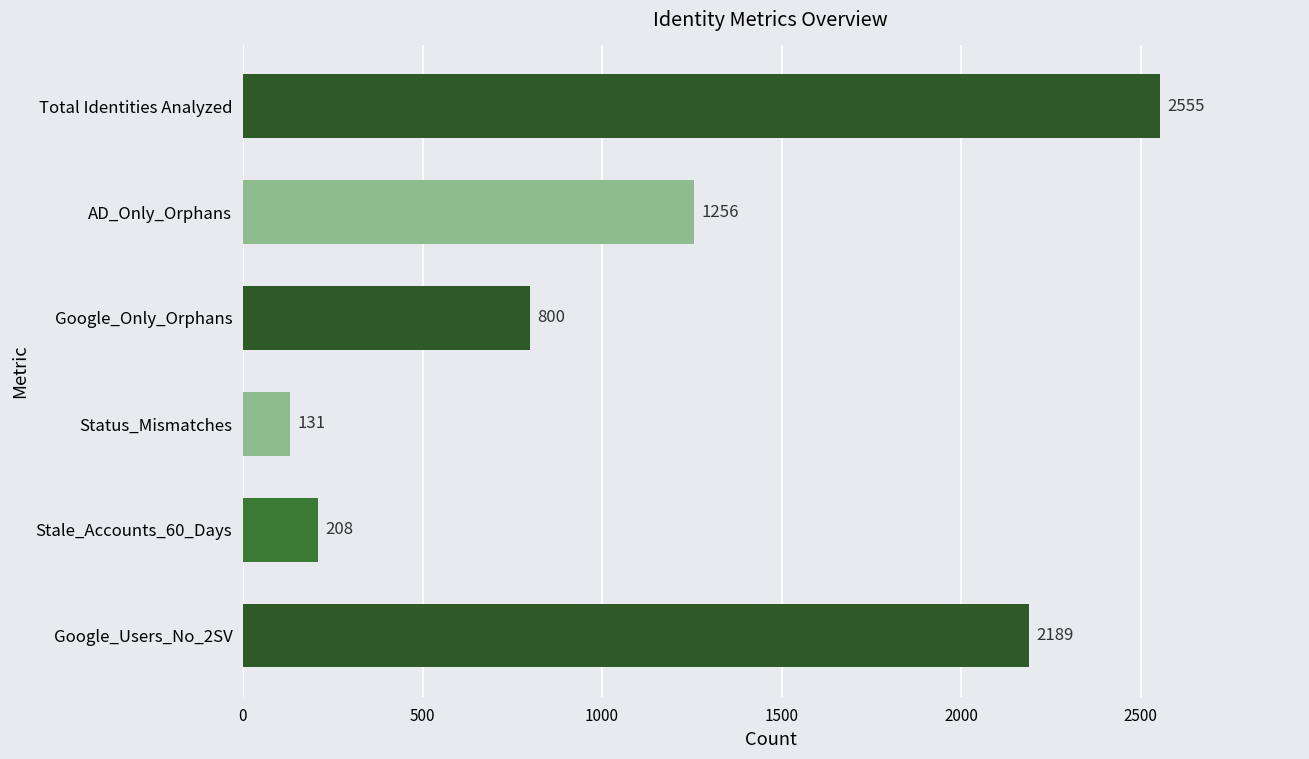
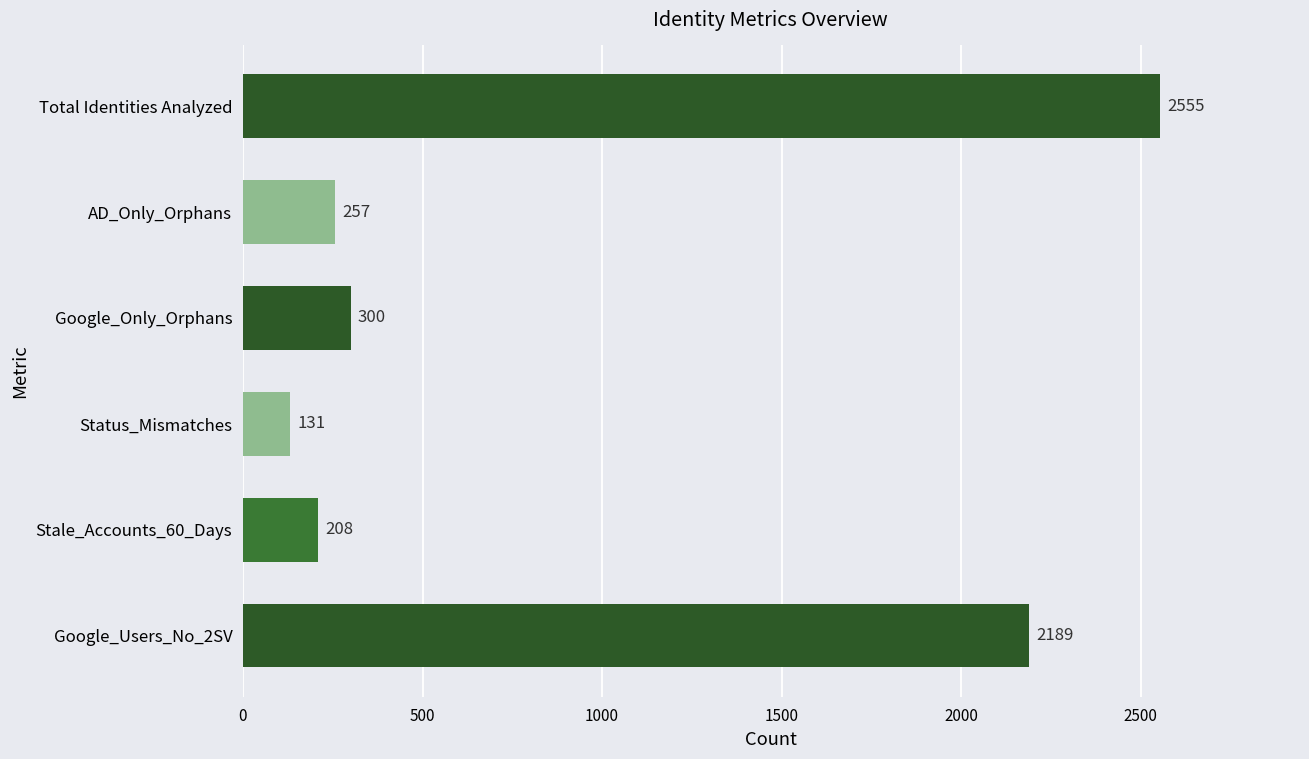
  {
    "Total Identities Analyzed": 2555,
-   "AD_Only_Orphans": 1256,
-   "Google_Only_Orphans": 800,
+   "AD_Only_Orphans": 257,
+   "Google_Only_Orphans": 300,
    "Status_Mismatches": 131,
    "Stale_Accounts_60_Days": 208,
    "Google_Users_No_2SV": 2189
  }
